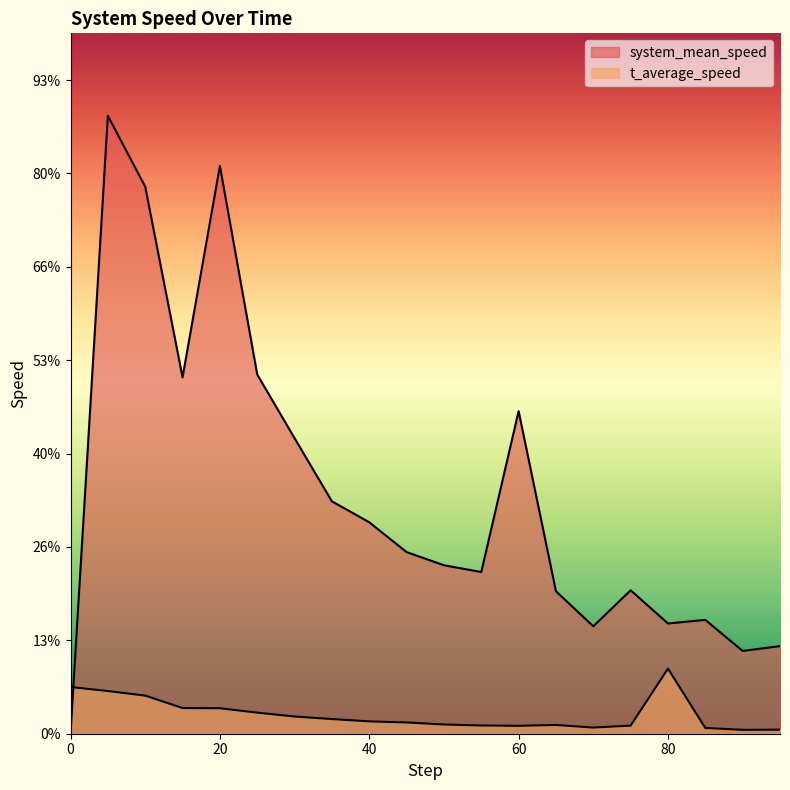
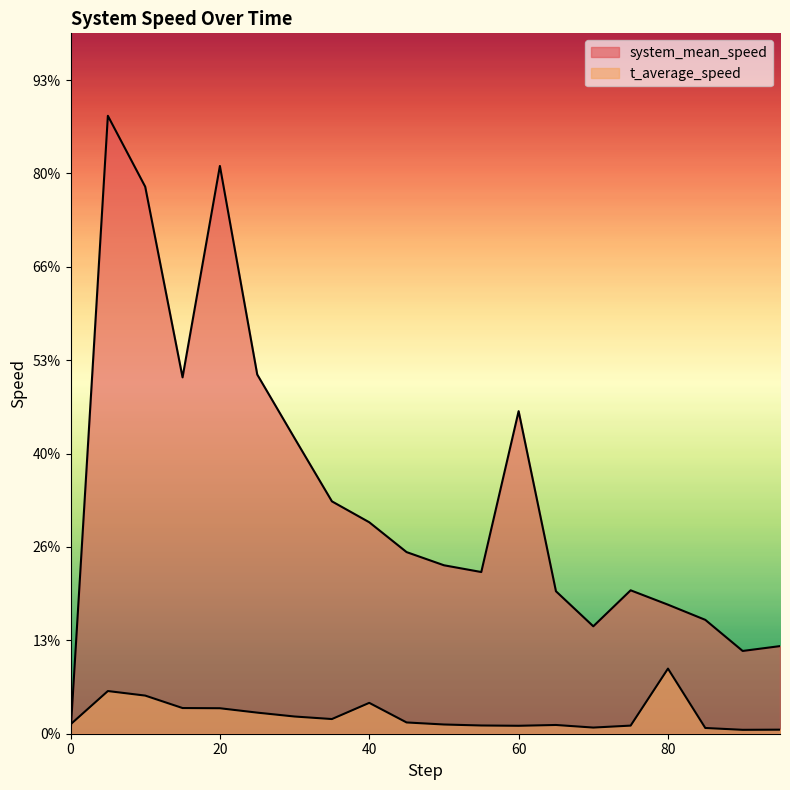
  {
    "system_mean_speed": {
      "0": "0%",
      "20": "81%",
      "40": "30%",
      "60": "46%",
-     "80": "16%"
+     "80": "18%"
    },
    "t_average_speed": {
-     "0": "7%",
+     "0": "1%",
      "20": "4%",
-     "40": "2%",
+     "40": "4%",
      "60": "1%",
      "80": "9%"
    }
  }
